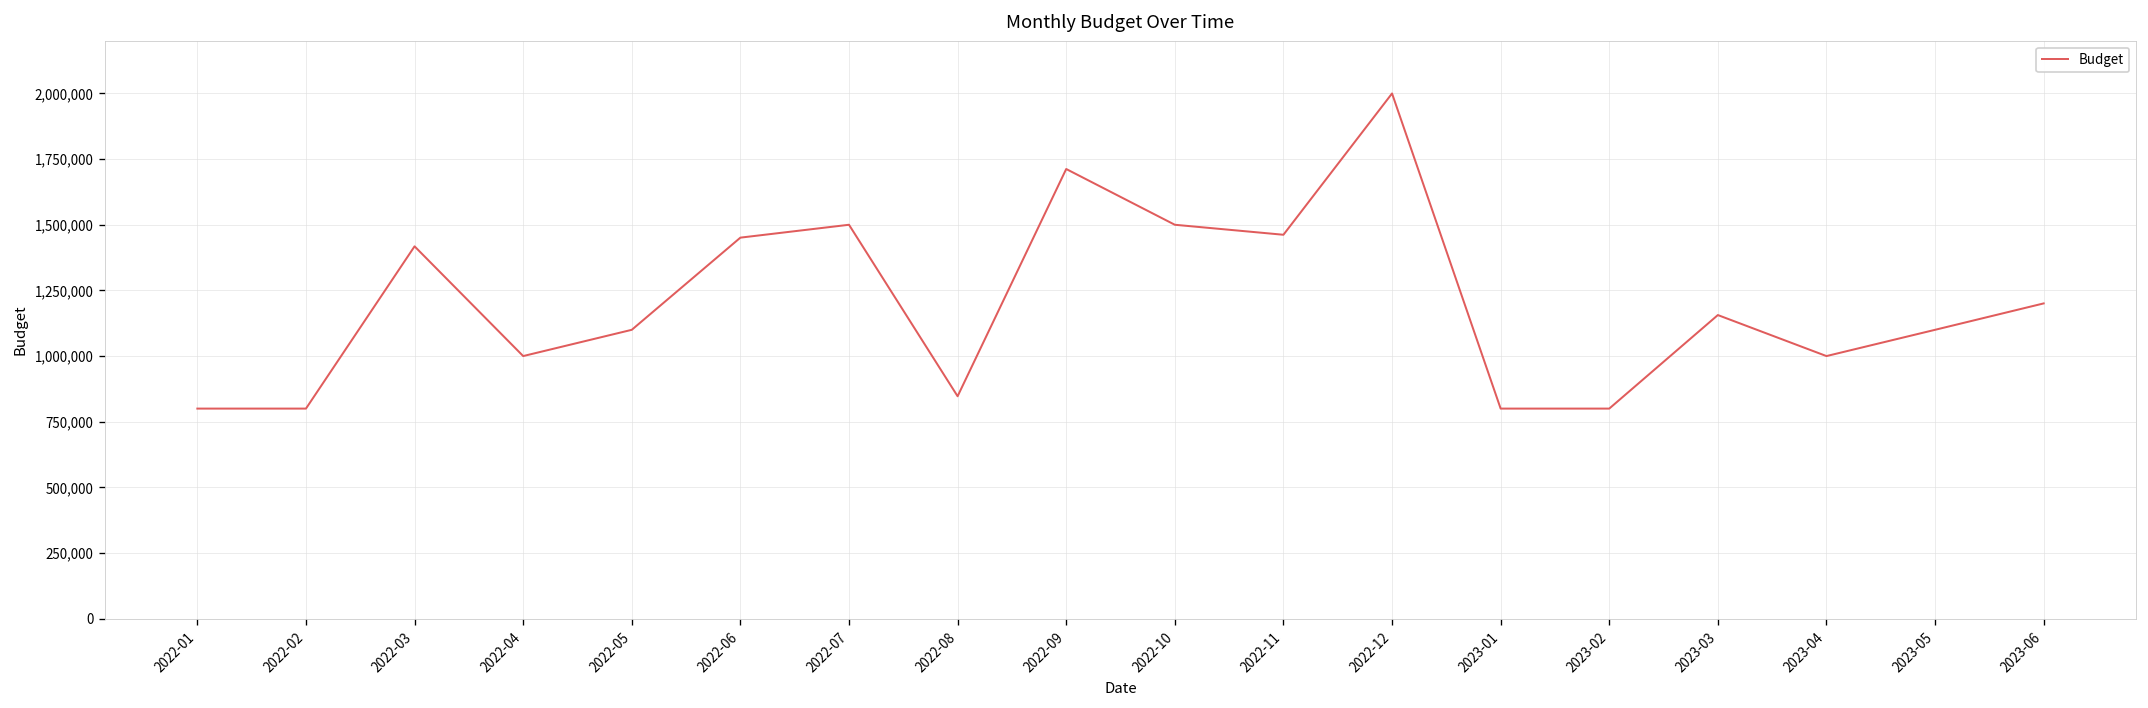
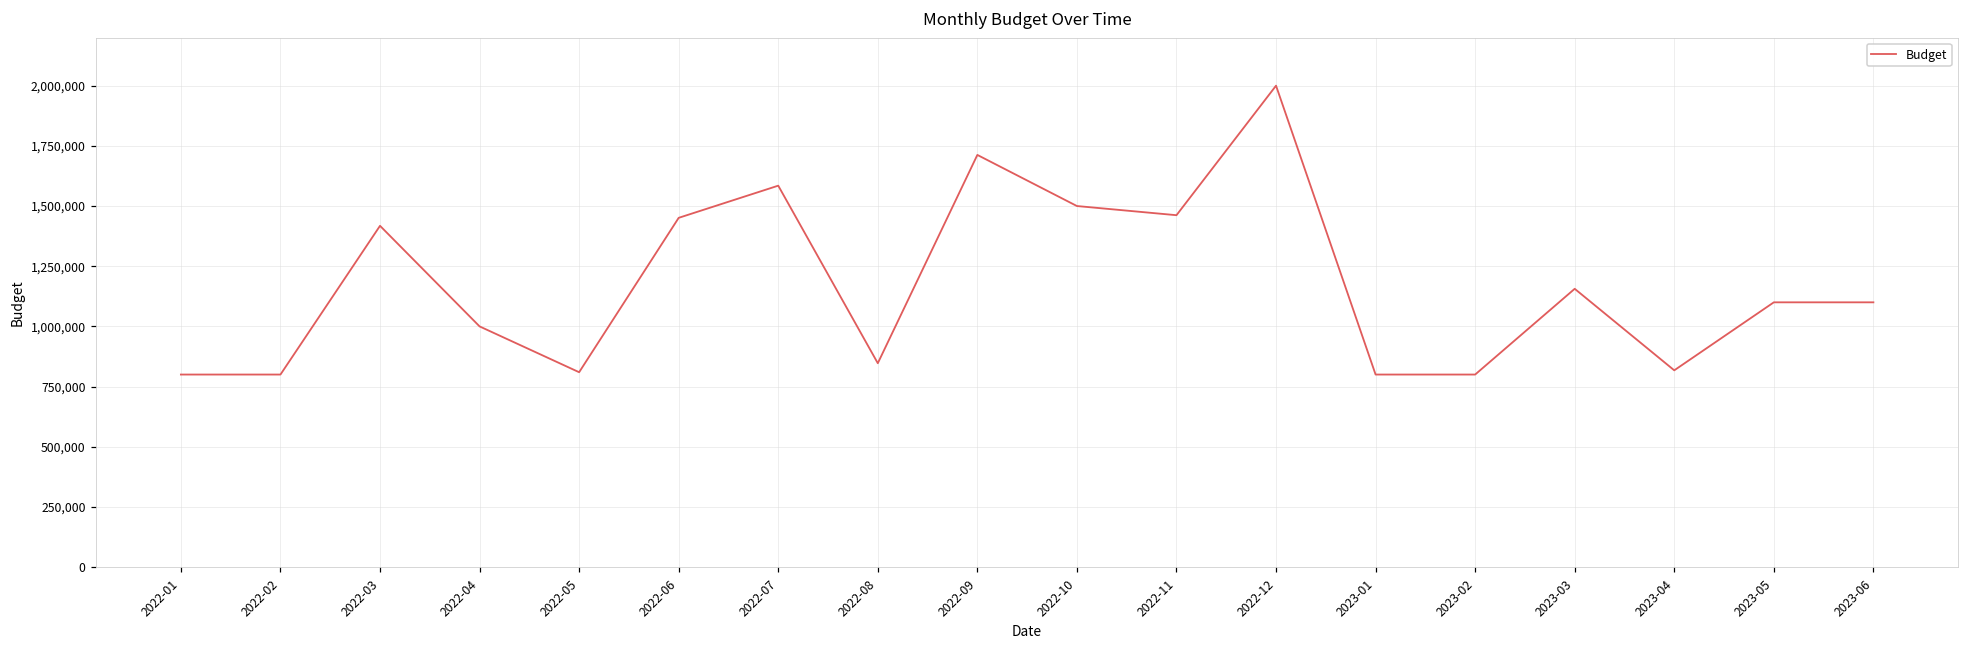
  {
    "2022-01": "800,000",
    "2022-02": "800,000",
    "2022-03": "1,420,000",
    "2022-04": "1,000,000",
-   "2022-05": "1,100,000",
+   "2022-05": "810,000",
    "2022-06": "1,450,000",
-   "2022-07": "1,500,000",
+   "2022-07": "1,580,000",
    "2022-08": "850,000",
    "2022-09": "1,710,000",
    "2022-10": "1,500,000",
    "2022-11": "1,460,000",
    "2022-12": "2,000,000",
    "2023-01": "800,000",
    "2023-02": "800,000",
    "2023-03": "1,160,000",
-   "2023-04": "1,000,000",
+   "2023-04": "820,000",
    "2023-05": "1,100,000",
-   "2023-06": "1,200,000"
+   "2023-06": "1,100,000"
  }
